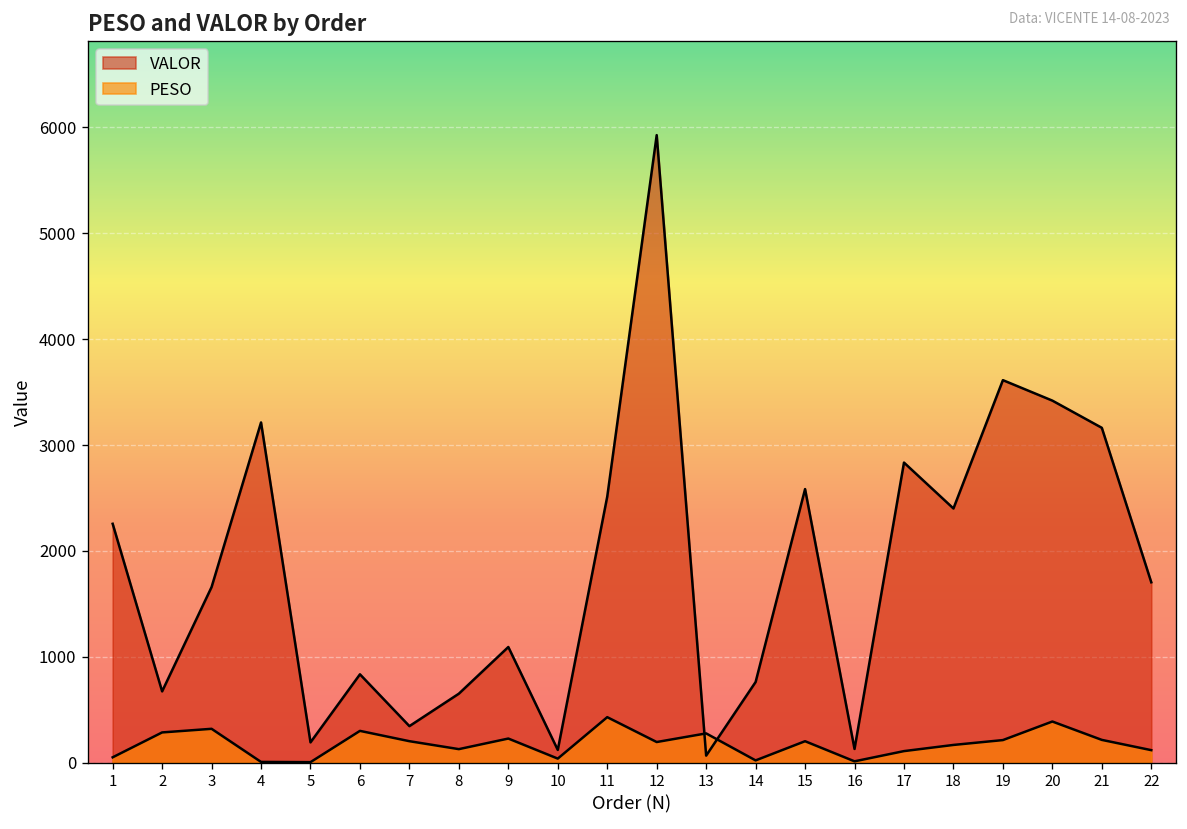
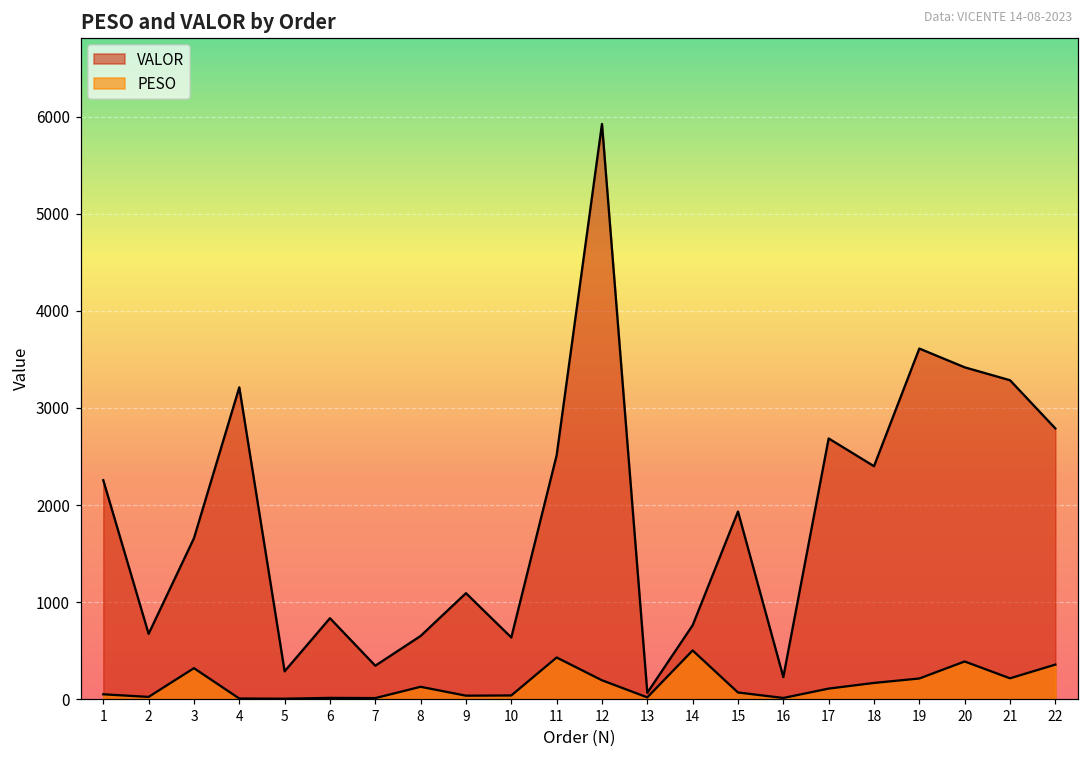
  {
    "VALOR": {
      "1": 2300,
      "2": 700,
      "3": 1700,
      "4": 3200,
-     "5": 200,
+     "5": 300,
      "6": 800,
      "7": 300,
      "8": 700,
      "9": 1100,
-     "10": 100,
+     "10": 600,
      "11": 2500,
      "12": 5900,
      "13": 100,
      "14": 800,
-     "15": 2600,
-     "16": 100,
-     "17": 2800,
+     "15": 1900,
+     "16": 200,
+     "17": 2700,
      "18": 2400,
      "19": 3600,
      "20": 3400,
-     "21": 3200,
-     "22": 1700
+     "21": 3300,
+     "22": 2800
    },
    "PESO": {
      "1": 100,
-     "2": 300,
+     "2": 0,
      "3": 300,
      "4": 0,
      "5": 0,
-     "6": 300,
-     "7": 200,
+     "6": 0,
+     "7": 0,
      "8": 100,
-     "9": 200,
+     "9": 0,
      "10": 0,
      "11": 400,
      "12": 200,
-     "13": 300,
-     "14": 0,
-     "15": 200,
+     "13": 0,
+     "14": 500,
+     "15": 100,
      "16": 0,
      "17": 100,
      "18": 200,
      "19": 200,
      "20": 400,
      "21": 200,
-     "22": 100
+     "22": 400
    }
  }
